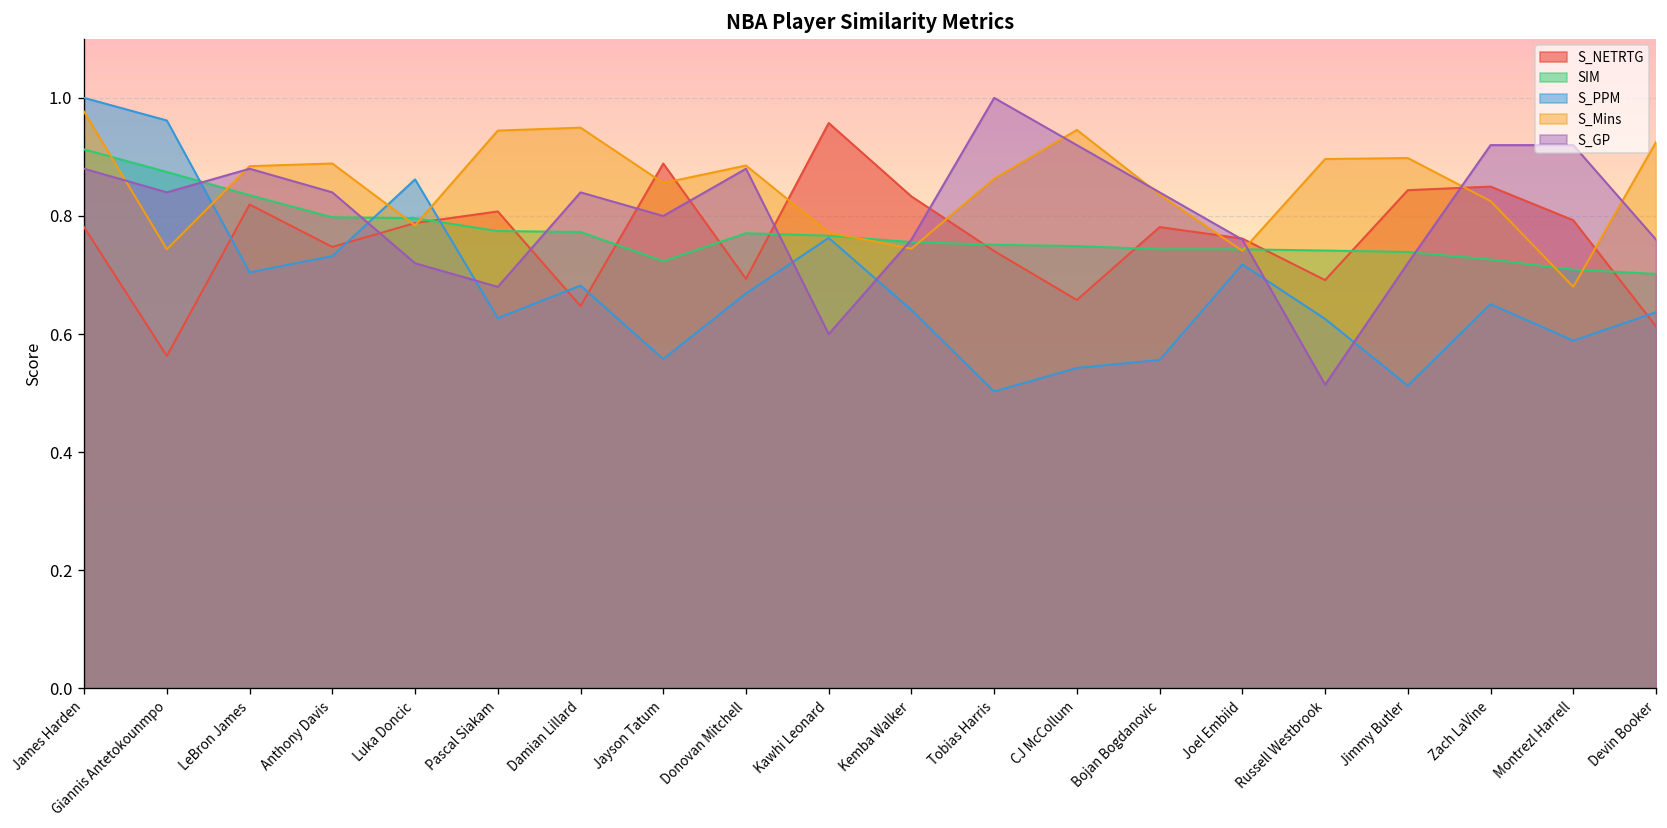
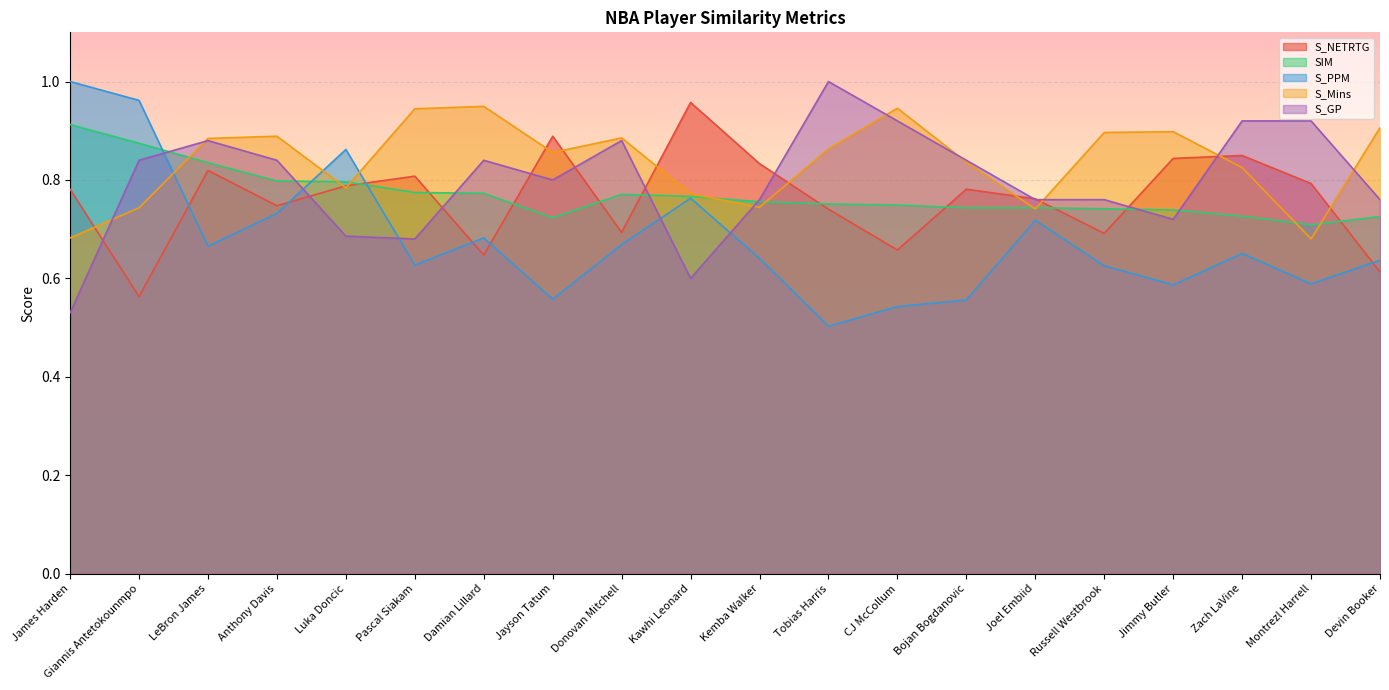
  {
    "S_NETRTG": {
      "James Harden": 0.78,
      "Giannis Antetokounmpo": 0.56,
      "LeBron James": 0.82,
      "Anthony Davis": 0.75,
      "Pascal Siakam": 0.81,
      "Damian Lillard": 0.65,
      "Jayson Tatum": 0.89,
      "Donovan Mitchell": 0.69,
      "Kawhi Leonard": 0.96,
      "Kemba Walker": 0.83,
      "Tobias Harris": 0.74,
      "CJ McCollum": 0.66,
      "Bojan Bogdanovic": 0.78,
      "Russell Westbrook": 0.69,
      "Jimmy Butler": 0.84,
      "Zach LaVine": 0.85,
      "Montrezl Harrell": 0.79,
      "Devin Booker": 0.61
    },
    "SIM": {
      "James Harden": 0.91,
      "Giannis Antetokounmpo": 0.87,
      "LeBron James": 0.84,
      "Anthony Davis": 0.80,
      "Luka Doncic": 0.80,
      "Pascal Siakam": 0.77,
      "Damian Lillard": 0.77,
      "Jayson Tatum": 0.72,
      "Donovan Mitchell": 0.77,
      "Tobias Harris": 0.75,
      "CJ McCollum": 0.75,
      "Bojan Bogdanovic": 0.74,
      "Russell Westbrook": 0.74,
      "Jimmy Butler": 0.74,
      "Zach LaVine": 0.73,
      "Montrezl Harrell": 0.71,
-     "Devin Booker": 0.70
+     "Devin Booker": 0.73
    },
    "S_PPM": {
      "James Harden": 1.00,
      "Giannis Antetokounmpo": 0.96,
-     "LeBron James": 0.70,
+     "LeBron James": 0.67,
      "Anthony Davis": 0.73,
      "Luka Doncic": 0.86,
      "Pascal Siakam": 0.63,
      "Damian Lillard": 0.68,
      "Jayson Tatum": 0.56,
      "Donovan Mitchell": 0.67,
      "Kemba Walker": 0.64,
      "Tobias Harris": 0.50,
      "CJ McCollum": 0.54,
      "Bojan Bogdanovic": 0.56,
      "Joel Embiid": 0.72,
      "Russell Westbrook": 0.63,
-     "Jimmy Butler": 0.51,
+     "Jimmy Butler": 0.59,
      "Zach LaVine": 0.65,
      "Montrezl Harrell": 0.59,
      "Devin Booker": 0.64
    },
    "S_Mins": {
-     "James Harden": 0.98,
+     "James Harden": 0.68,
      "Giannis Antetokounmpo": 0.74,
      "Anthony Davis": 0.89,
      "Pascal Siakam": 0.94,
      "Damian Lillard": 0.95,
      "Jayson Tatum": 0.86,
      "Donovan Mitchell": 0.89,
      "Kawhi Leonard": 0.77,
      "Kemba Walker": 0.74,
      "Tobias Harris": 0.86,
      "CJ McCollum": 0.95,
      "Russell Westbrook": 0.90,
      "Jimmy Butler": 0.90,
      "Zach LaVine": 0.83,
      "Montrezl Harrell": 0.68,
-     "Devin Booker": 0.93
+     "Devin Booker": 0.91
    },
    "S_GP": {
-     "James Harden": 0.88,
+     "James Harden": 0.53,
      "Giannis Antetokounmpo": 0.84,
      "Anthony Davis": 0.84,
-     "Luka Doncic": 0.72,
+     "Luka Doncic": 0.69,
      "Pascal Siakam": 0.68,
      "Damian Lillard": 0.84,
      "Jayson Tatum": 0.80,
      "Donovan Mitchell": 0.88,
      "Kawhi Leonard": 0.60,
      "Tobias Harris": 1.00,
      "CJ McCollum": 0.92,
-     "Russell Westbrook": 0.51,
+     "Russell Westbrook": 0.76,
      "Jimmy Butler": 0.72,
      "Zach LaVine": 0.92,
      "Montrezl Harrell": 0.92,
      "Devin Booker": 0.76
    }
  }
